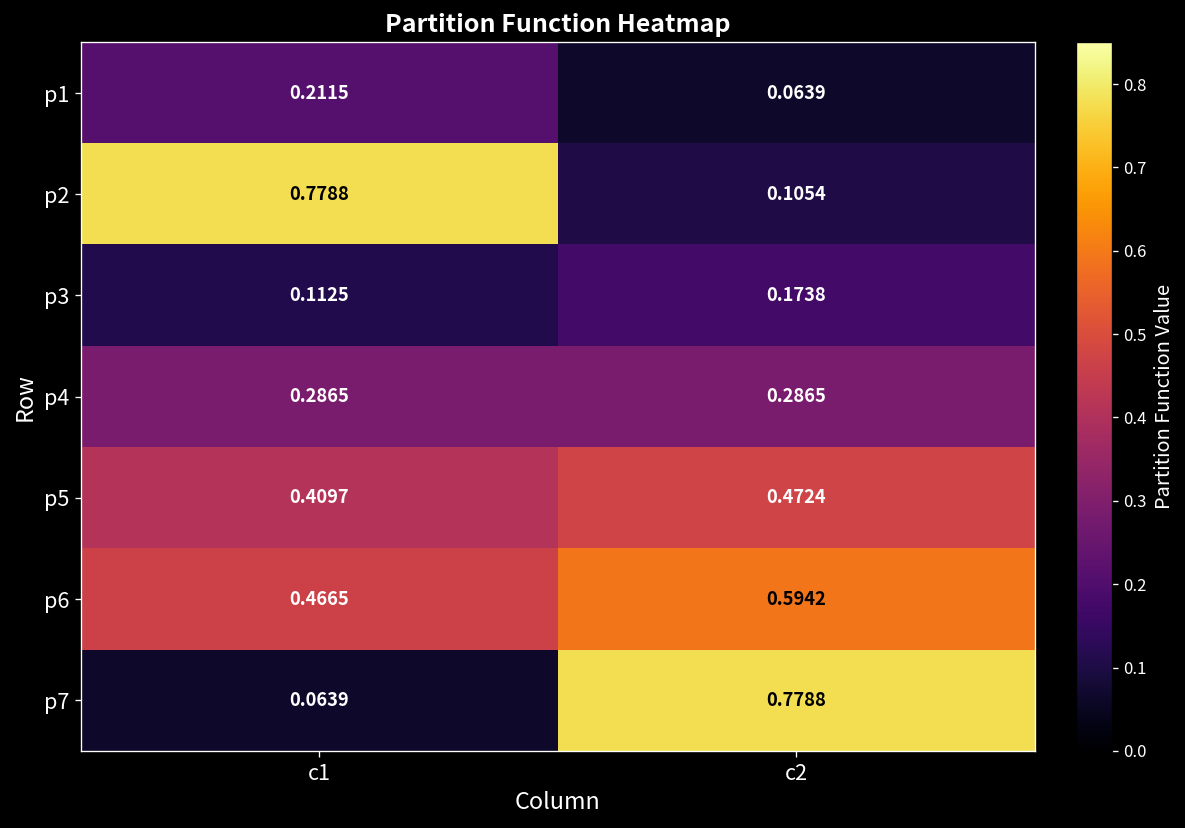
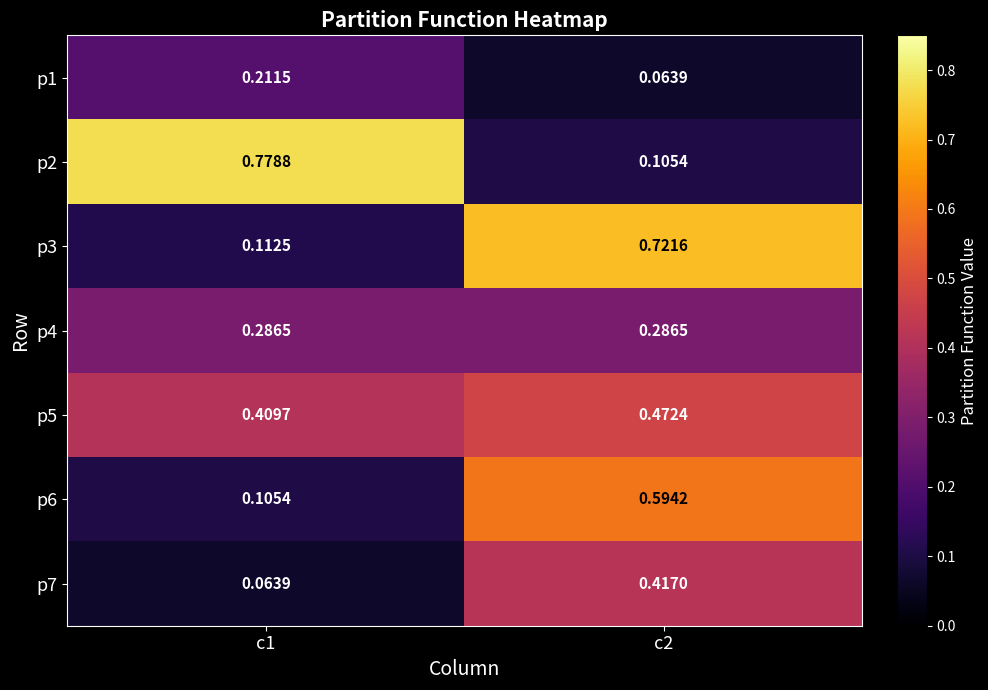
  {
    "p1": {
      "c1": 0.2115,
      "c2": 0.0639
    },
    "p2": {
      "c1": 0.7788,
      "c2": 0.1054
    },
    "p3": {
      "c1": 0.1125,
-     "c2": 0.1738
+     "c2": 0.7216
    },
    "p4": {
      "c1": 0.2865,
      "c2": 0.2865
    },
    "p5": {
      "c1": 0.4097,
      "c2": 0.4724
    },
    "p6": {
-     "c1": 0.4665,
+     "c1": 0.1054,
      "c2": 0.5942
    },
    "p7": {
      "c1": 0.0639,
-     "c2": 0.7788
+     "c2": 0.4170
    }
  }
